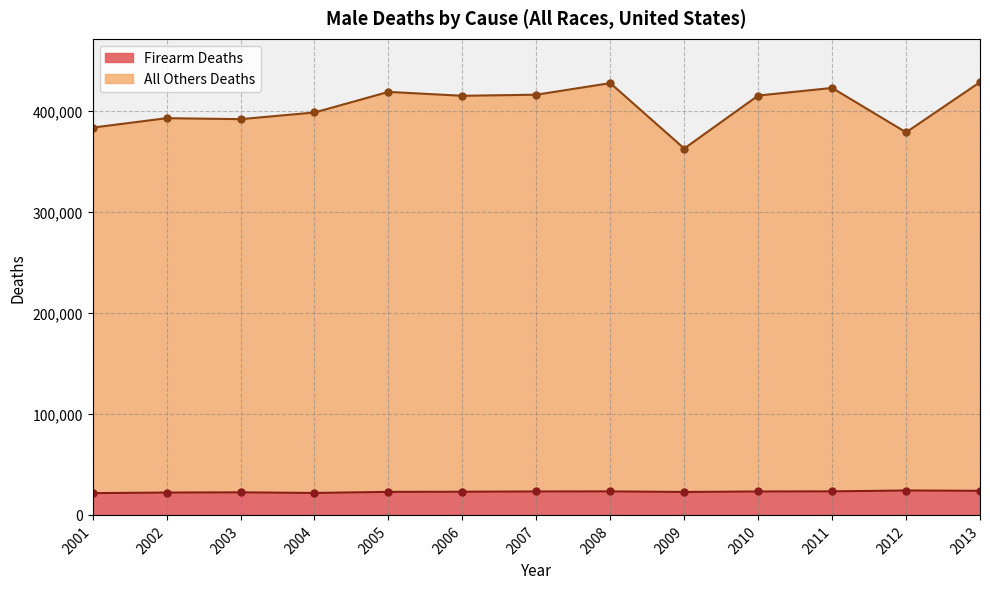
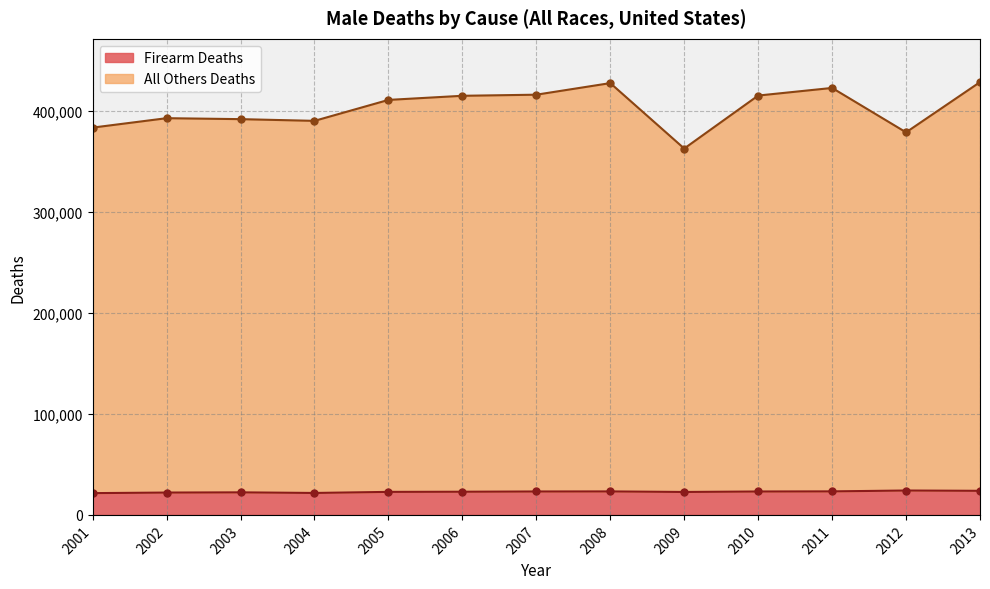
  {
    "Firearm Deaths": {
      "2001": "22,000",
      "2002": "22,000",
      "2003": "22,000",
      "2004": "22,000",
      "2005": "23,000",
      "2006": "23,000",
      "2007": "23,000",
      "2008": "23,000",
      "2009": "23,000",
      "2010": "23,000",
      "2011": "23,000",
      "2012": "24,000",
      "2013": "24,000"
    },
    "All Others Deaths": {
      "2001": "362,000",
      "2002": "370,000",
      "2003": "369,000",
-     "2004": "376,000",
-     "2005": "396,000",
+     "2004": "368,000",
+     "2005": "388,000",
      "2006": "392,000",
      "2007": "393,000",
      "2008": "404,000",
      "2009": "340,000",
      "2010": "392,000",
      "2011": "399,000",
      "2012": "354,000",
      "2013": "404,000"
    }
  }
